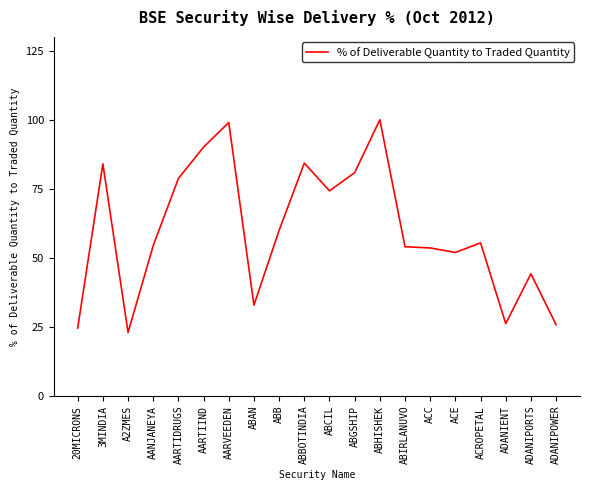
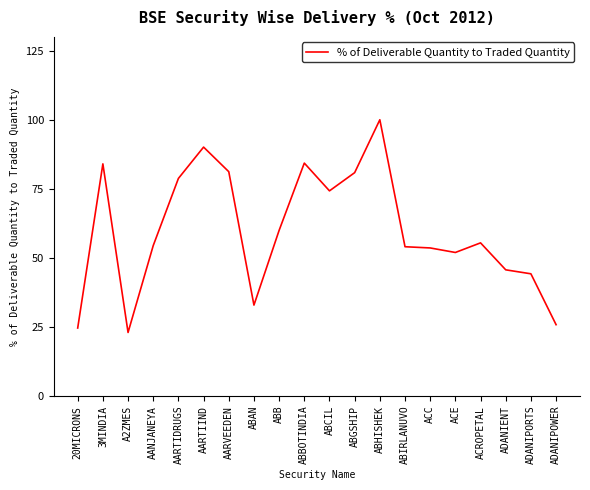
  {
    "20MICRONS": 25,
    "3MINDIA": 84,
    "A2ZMES": 23,
    "AANJANEYA": 54,
    "AARTIDRUGS": 79,
    "AARTIIND": 90,
-   "AARVEEDEN": 99,
+   "AARVEEDEN": 81,
    "ABAN": 33,
    "ABB": 60,
    "ABBOTINDIA": 84,
    "ABCIL": 74,
    "ABGSHIP": 81,
    "ABHISHEK": 100,
    "ABIRLANUVO": 54,
    "ACC": 54,
    "ACE": 52,
    "ACROPETAL": 55,
-   "ADANIENT": 26,
+   "ADANIENT": 46,
    "ADANIPORTS": 44,
    "ADANIPOWER": 26
  }
